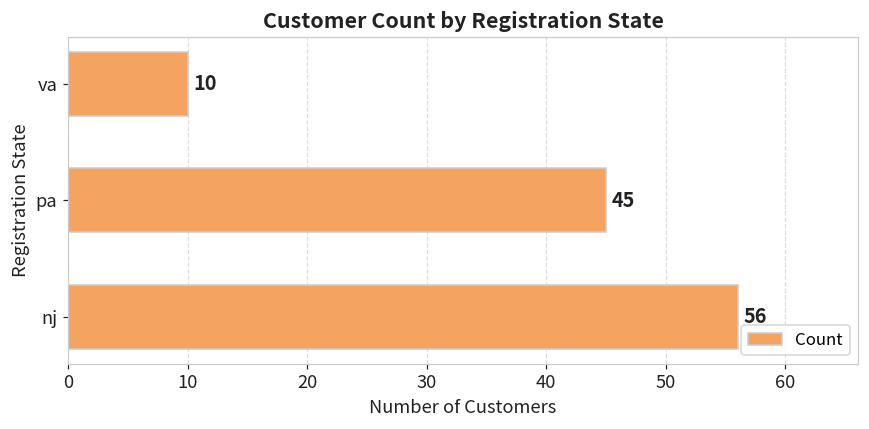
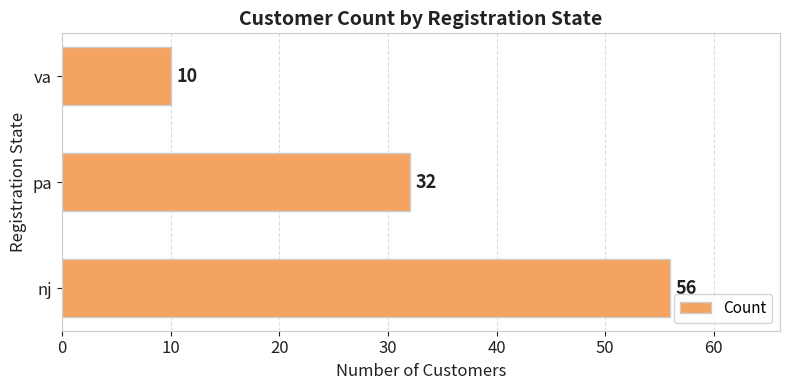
  {
    "va": 10,
-   "pa": 45
+   "pa": 32
  }
